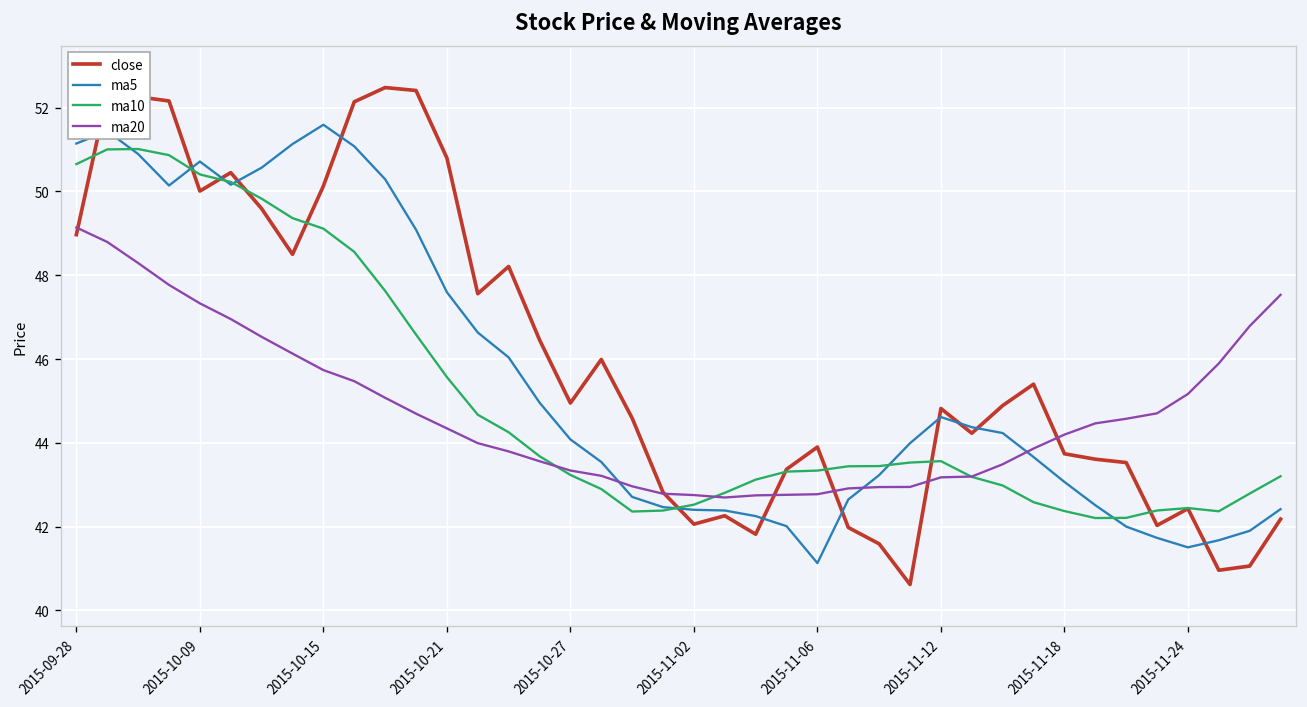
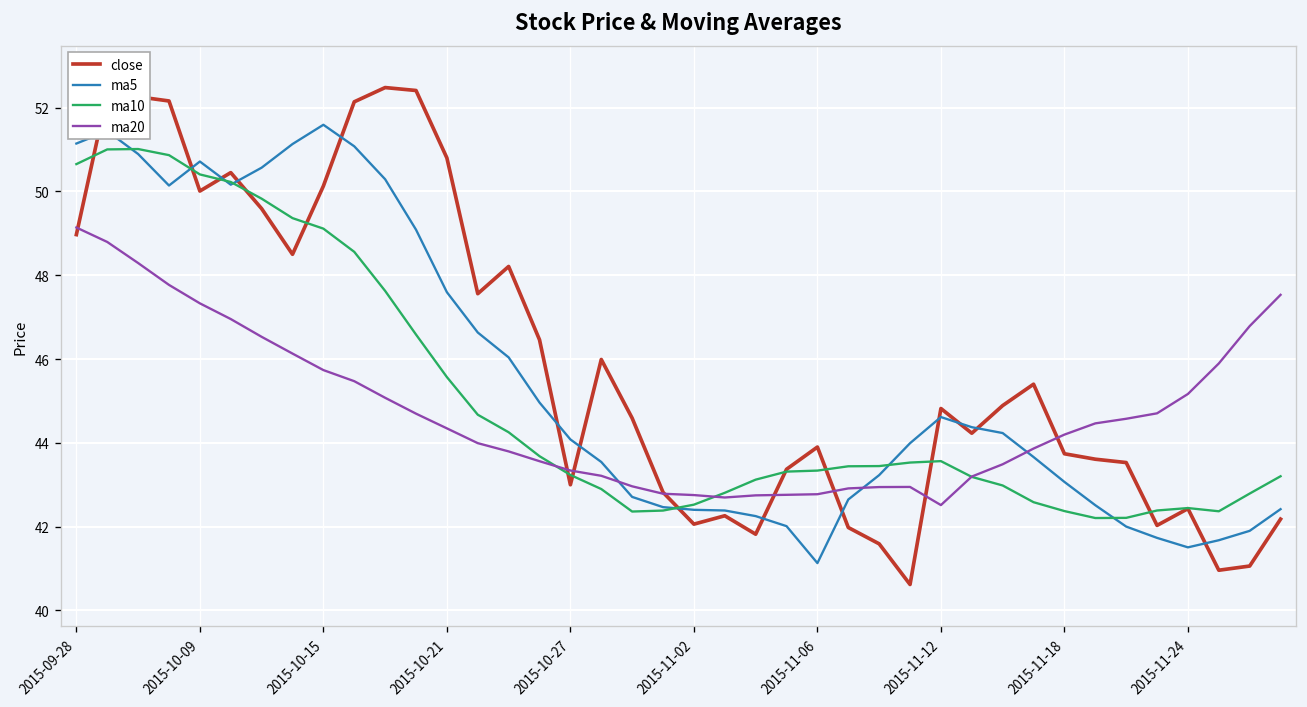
  {
    "close": {
      "2015-09-28": 49.0,
      "2015-10-09": 50.0,
      "2015-10-15": 50.1,
      "2015-10-21": 50.8,
-     "2015-10-27": 45.0,
+     "2015-10-27": 43.0,
      "2015-11-02": 42.1,
      "2015-11-06": 43.9,
      "2015-11-12": 44.8,
      "2015-11-18": 43.7
    },
    "ma5": {
      "2015-09-28": 51.1,
      "2015-10-09": 50.7,
      "2015-10-15": 51.6,
      "2015-10-21": 47.6,
      "2015-10-27": 44.1,
      "2015-11-02": 42.4,
      "2015-11-06": 41.1,
      "2015-11-12": 44.6,
      "2015-11-18": 43.1,
      "2015-11-24": 41.5
    },
    "ma10": {
      "2015-09-28": 50.7,
      "2015-10-09": 50.4,
      "2015-10-15": 49.1,
      "2015-10-21": 45.6,
      "2015-10-27": 43.2,
      "2015-11-02": 42.5,
      "2015-11-06": 43.3,
      "2015-11-12": 43.6,
      "2015-11-18": 42.4
    },
    "ma20": {
      "2015-09-28": 49.1,
      "2015-10-09": 47.3,
      "2015-10-15": 45.7,
      "2015-10-21": 44.3,
      "2015-10-27": 43.3,
      "2015-11-02": 42.8,
      "2015-11-06": 42.8,
-     "2015-11-12": 43.2,
+     "2015-11-12": 42.5,
      "2015-11-18": 44.2,
      "2015-11-24": 45.2
    }
  }
